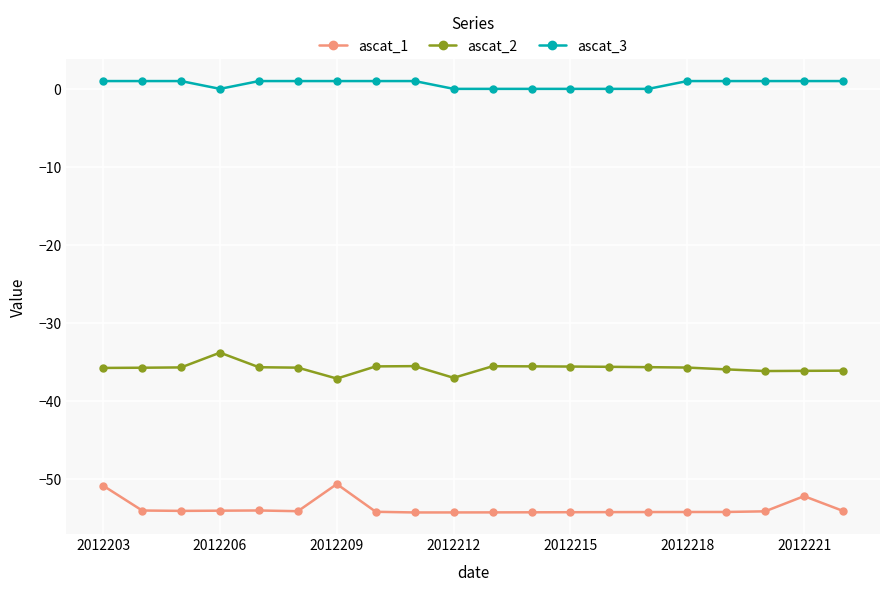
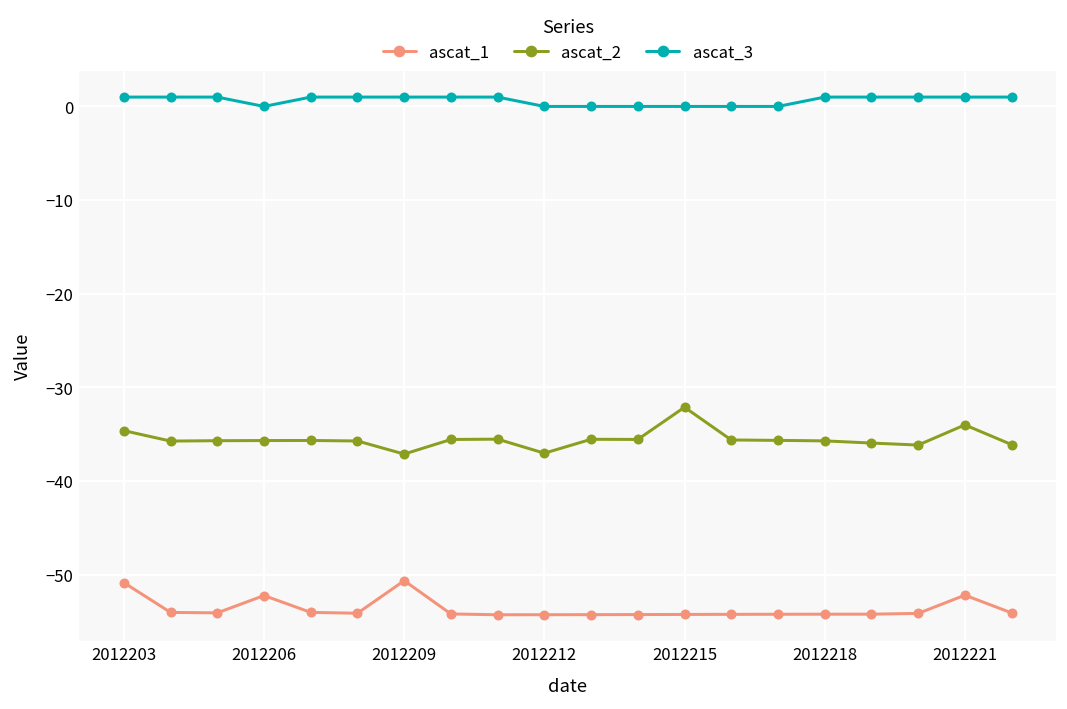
  {
    "ascat_1": {
      "2012203": -51,
-     "2012206": -54,
+     "2012206": -52,
      "2012209": -51,
      "2012212": -54,
      "2012215": -54,
      "2012218": -54,
      "2012221": -52
    },
    "ascat_2": {
-     "2012203": -36,
-     "2012206": -34,
+     "2012203": -35,
+     "2012206": -36,
      "2012209": -37,
      "2012212": -37,
-     "2012215": -36,
+     "2012215": -32,
      "2012218": -36,
-     "2012221": -36
+     "2012221": -34
    },
    "ascat_3": {
      "2012203": 1,
      "2012206": 0,
      "2012209": 1,
      "2012212": 0,
      "2012215": 0,
      "2012218": 1,
      "2012221": 1
    }
  }
